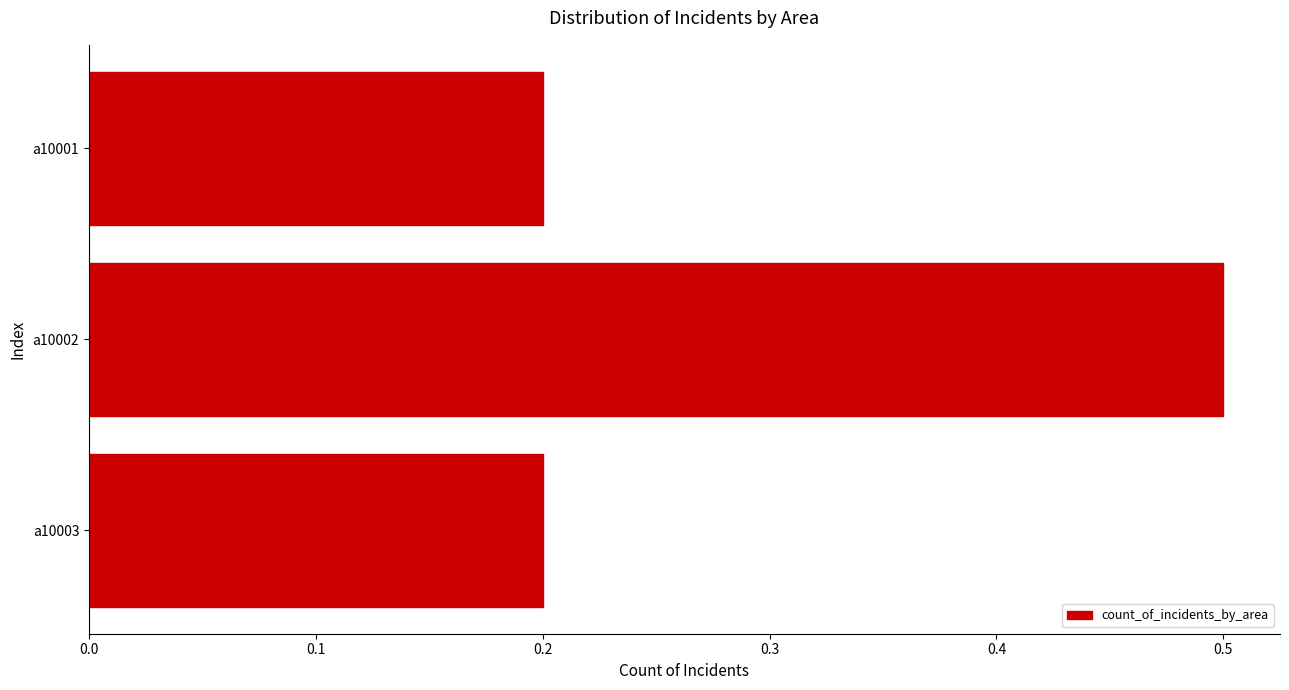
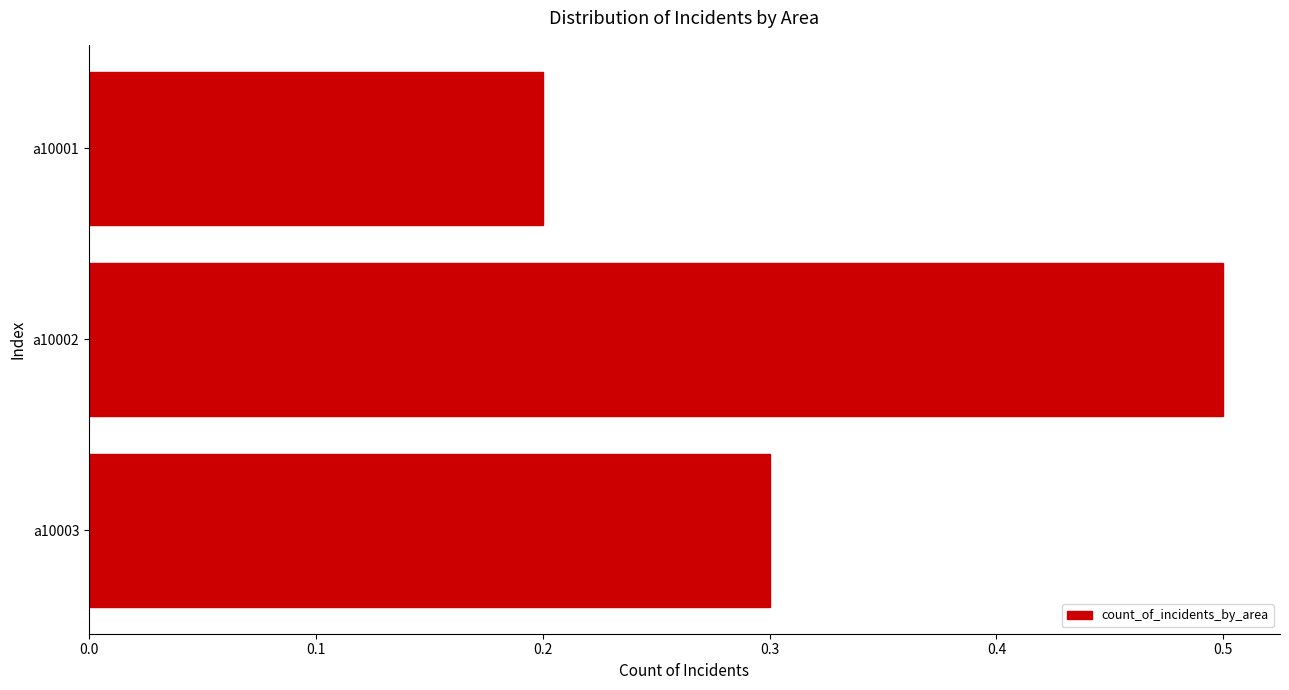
  {
    "a10001": 0.2,
    "a10002": 0.5,
-   "a10003": 0.2
+   "a10003": 0.3
  }
